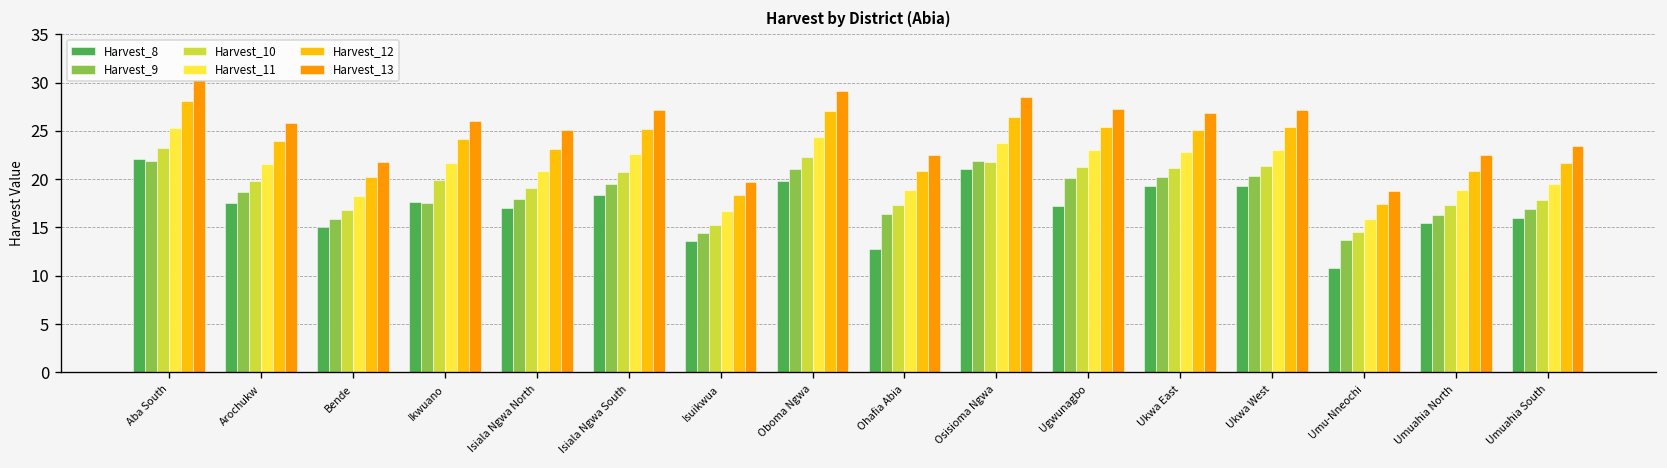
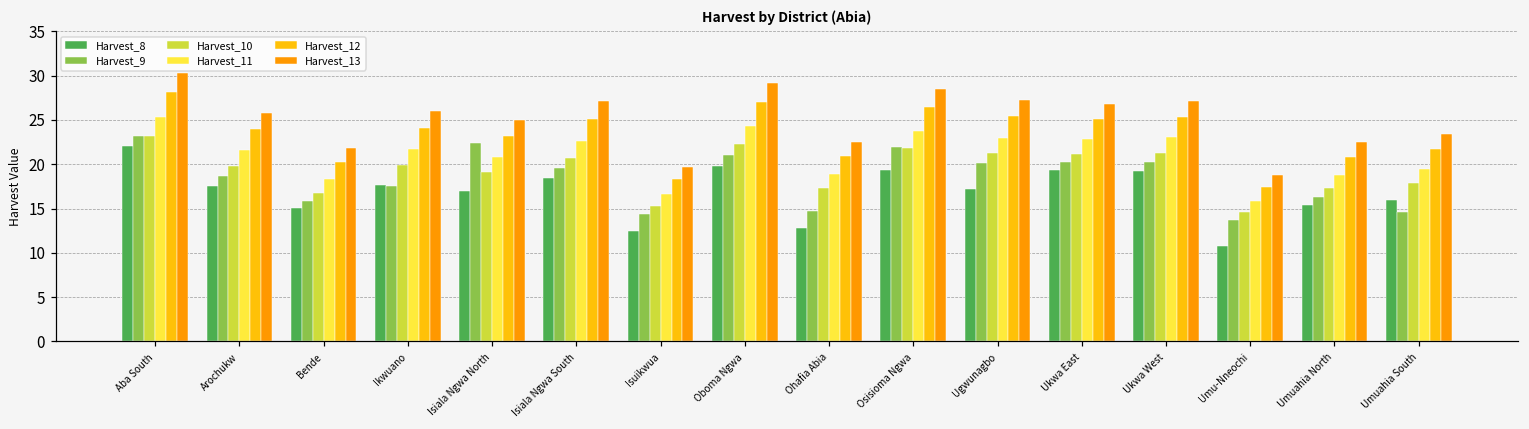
  {
    "Harvest_8": {
      "Aba South": 22,
      "Arochukw": 18,
      "Bende": 15,
      "Ikwuano": 18,
      "Isiala Ngwa North": 17,
      "Isiala Ngwa South": 18,
-     "Isuikwua": 14,
+     "Isuikwua": 12,
      "Oboma Ngwa": 20,
      "Ohafia Abia": 13,
-     "Osisioma Ngwa": 21,
+     "Osisioma Ngwa": 19,
      "Ugwunagbo": 17,
      "Ukwa East": 19,
      "Ukwa West": 19,
      "Umu-Nneochi": 11,
      "Umuahia North": 15,
      "Umuahia South": 16
    },
    "Harvest_9": {
-     "Aba South": 22,
+     "Aba South": 23,
      "Arochukw": 19,
      "Bende": 16,
      "Ikwuano": 18,
-     "Isiala Ngwa North": 18,
+     "Isiala Ngwa North": 22,
      "Isiala Ngwa South": 20,
      "Isuikwua": 14,
      "Oboma Ngwa": 21,
-     "Ohafia Abia": 16,
+     "Ohafia Abia": 15,
      "Osisioma Ngwa": 22,
      "Ugwunagbo": 20,
      "Ukwa East": 20,
      "Ukwa West": 20,
      "Umu-Nneochi": 14,
      "Umuahia North": 16,
-     "Umuahia South": 17
+     "Umuahia South": 15
    }
  }
